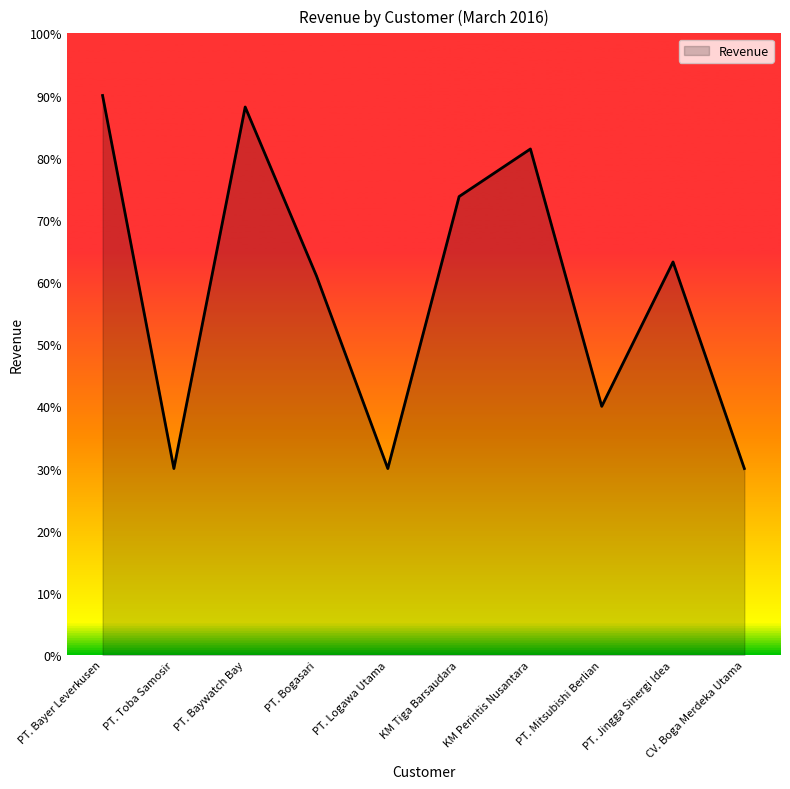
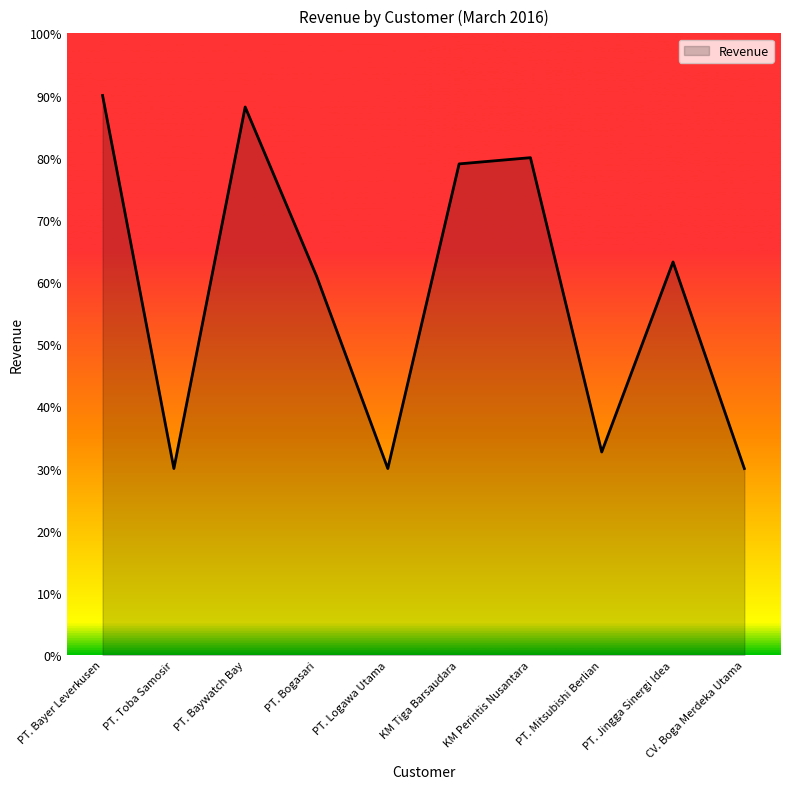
  {
    "PT. Bayer Leverkusen": "90%",
    "PT. Toba Samosir": "30%",
    "PT. Baywatch Bay": "88%",
    "PT. Bogasari": "61%",
    "PT. Logawa Utama": "30%",
-   "KM Tiga Barsaudara": "74%",
-   "KM Perintis Nusantara": "81%",
-   "PT. Mitsubishi Berlian": "40%",
+   "KM Tiga Barsaudara": "79%",
+   "KM Perintis Nusantara": "80%",
+   "PT. Mitsubishi Berlian": "33%",
    "PT. Jingga Sinergi Idea": "63%",
    "CV. Boga Merdeka Utama": "30%"
  }
